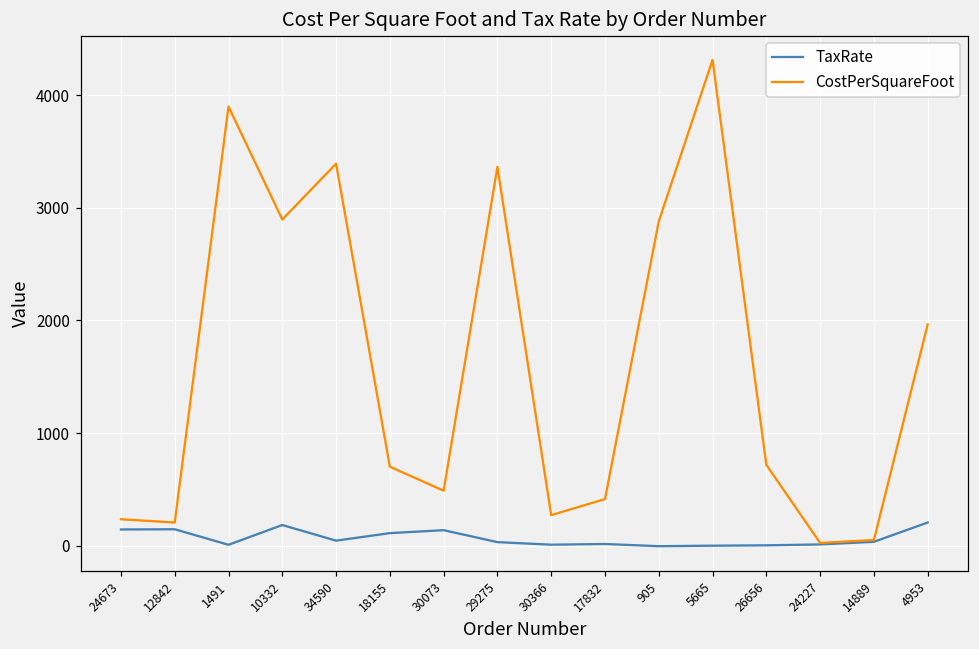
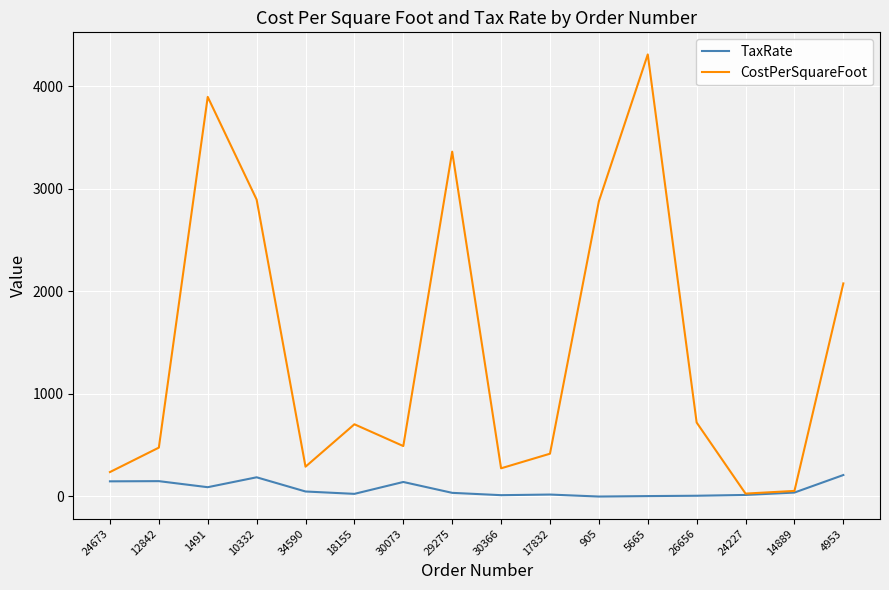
  {
    "TaxRate": {
      "24673": 150,
      "12842": 150,
-     "1491": 10,
+     "1491": 90,
      "10332": 180,
      "34590": 50,
-     "18155": 110,
+     "18155": 20,
      "30073": 140,
      "29275": 30,
      "30366": 10,
      "17832": 20,
      "905": 0,
      "5665": 0,
      "26656": 0,
      "4953": 210
    },
    "CostPerSquareFoot": {
      "24673": 240,
-     "12842": 210,
+     "12842": 470,
      "1491": 3900,
      "10332": 2900,
-     "34590": 3390,
+     "34590": 290,
      "18155": 700,
      "30073": 490,
      "29275": 3360,
      "30366": 270,
      "17832": 410,
      "905": 2880,
      "5665": 4310,
      "26656": 720,
-     "4953": 1960
+     "4953": 2080
    }
  }
